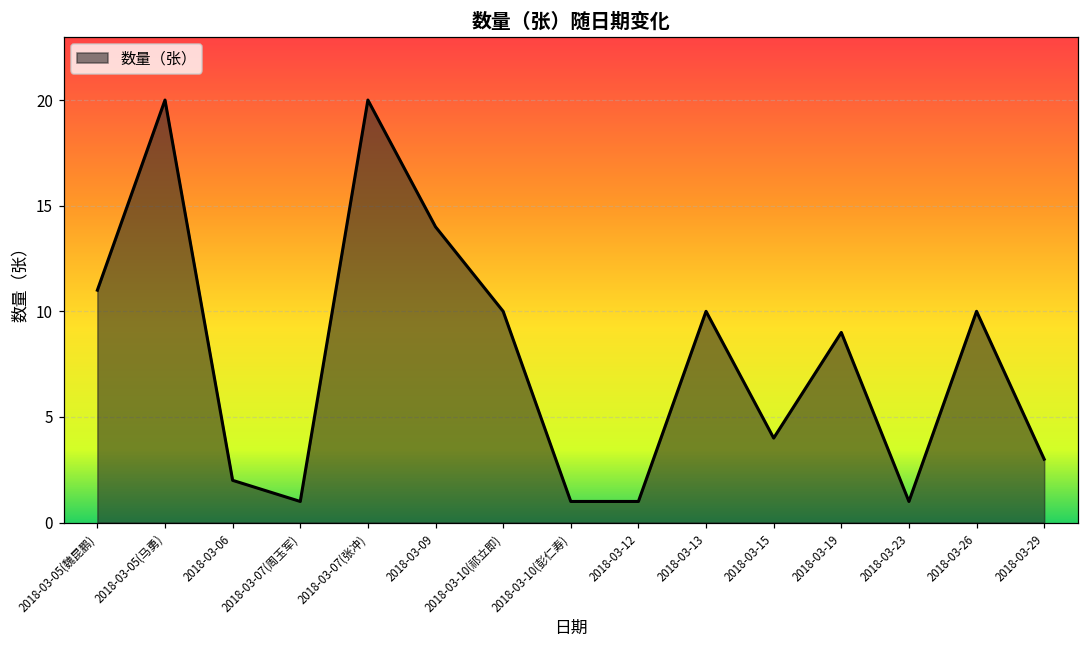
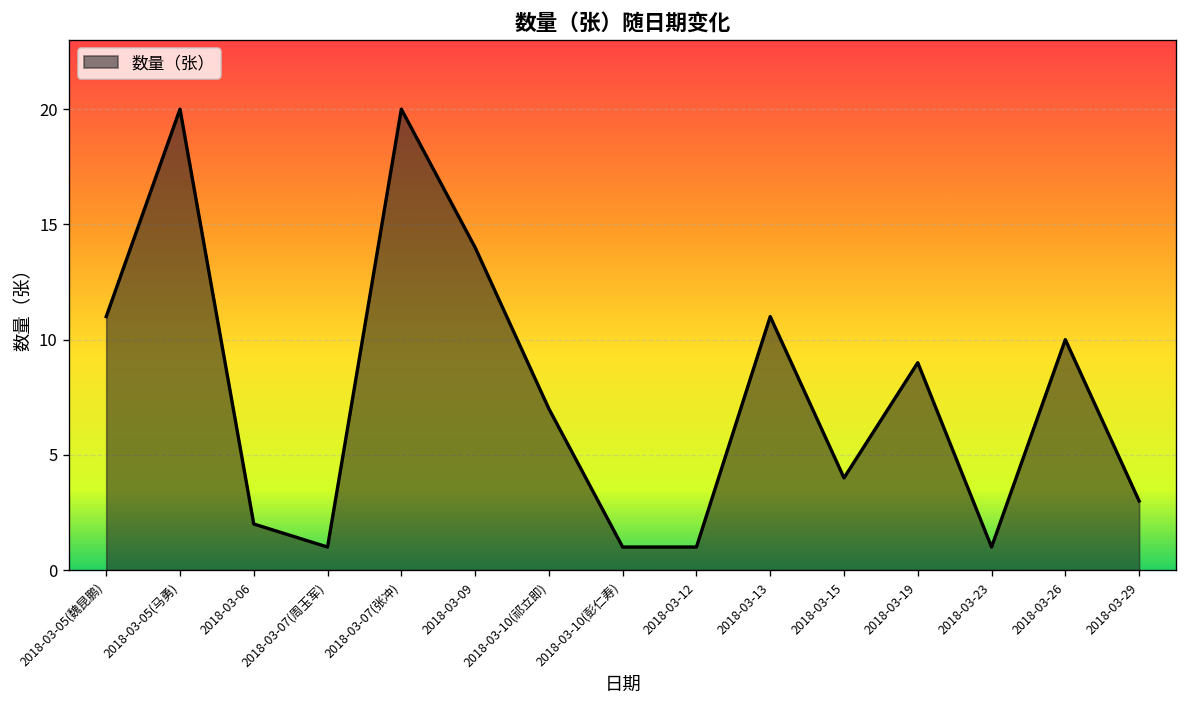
  {
    "2018-03-05(魏昆鹏)": 11,
    "2018-03-05(马勇)": 20,
    "2018-03-06": 2,
    "2018-03-07(周玉军)": 1,
    "2018-03-07(张冲)": 20,
    "2018-03-09": 14,
-   "2018-03-10(祁立即)": 10,
+   "2018-03-10(祁立即)": 7,
    "2018-03-10(彭仁寿)": 1,
    "2018-03-12": 1,
-   "2018-03-13": 10,
+   "2018-03-13": 11,
    "2018-03-15": 4,
    "2018-03-19": 9,
    "2018-03-23": 1,
    "2018-03-26": 10,
    "2018-03-29": 3
  }
